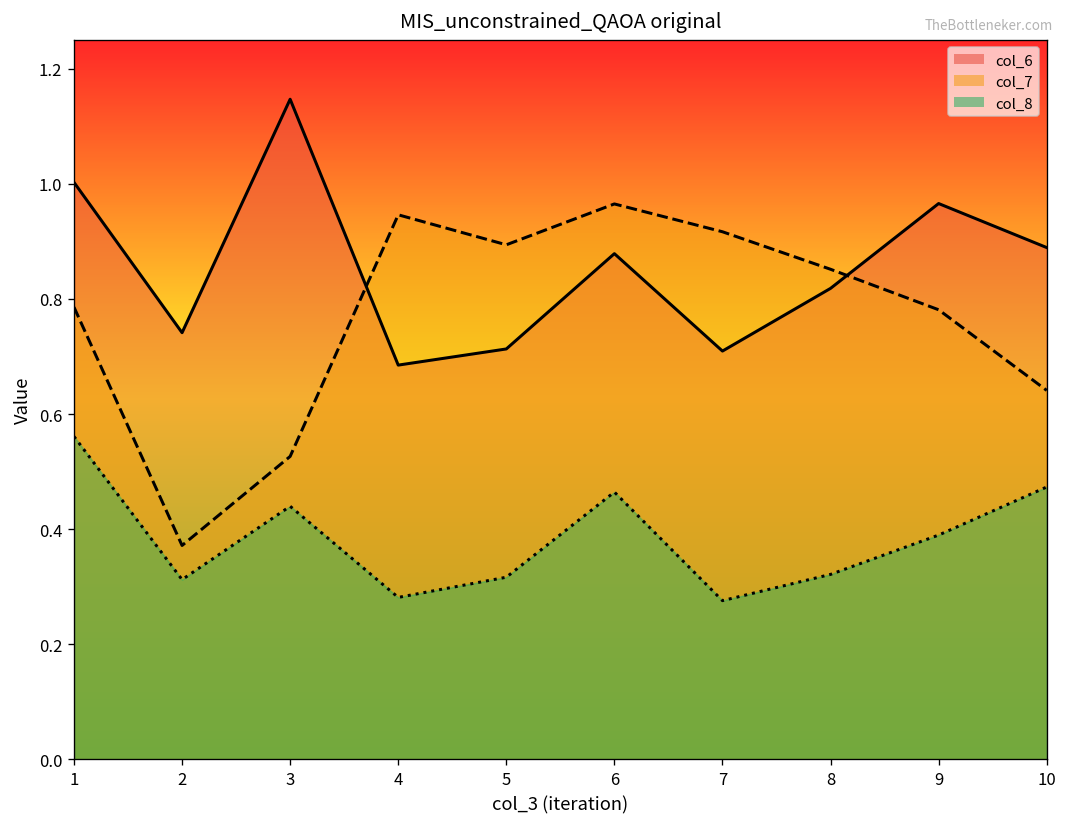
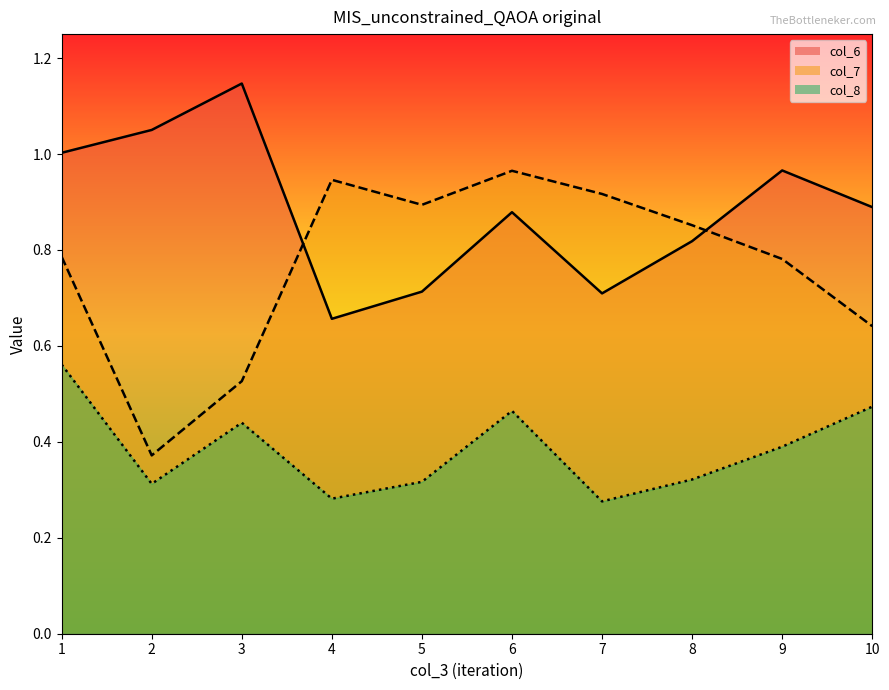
  {
    "col_6": {
      "1": 1.00,
-     "2": 0.74,
+     "2": 1.05,
      "3": 1.15,
-     "4": 0.69,
+     "4": 0.66,
      "5": 0.71,
      "6": 0.88,
      "7": 0.71,
      "8": 0.82,
      "9": 0.97,
      "10": 0.89
    },
    "col_7": {
      "1": 0.79,
      "2": 0.37,
      "3": 0.53,
      "4": 0.95,
      "5": 0.89,
      "6": 0.97,
      "7": 0.92,
      "8": 0.85,
      "9": 0.78,
      "10": 0.64
    },
    "col_8": {
      "1": 0.56,
      "2": 0.31,
      "3": 0.44,
      "4": 0.28,
      "5": 0.32,
      "6": 0.46,
      "7": 0.28,
      "8": 0.32,
      "9": 0.39,
      "10": 0.47
    }
  }
